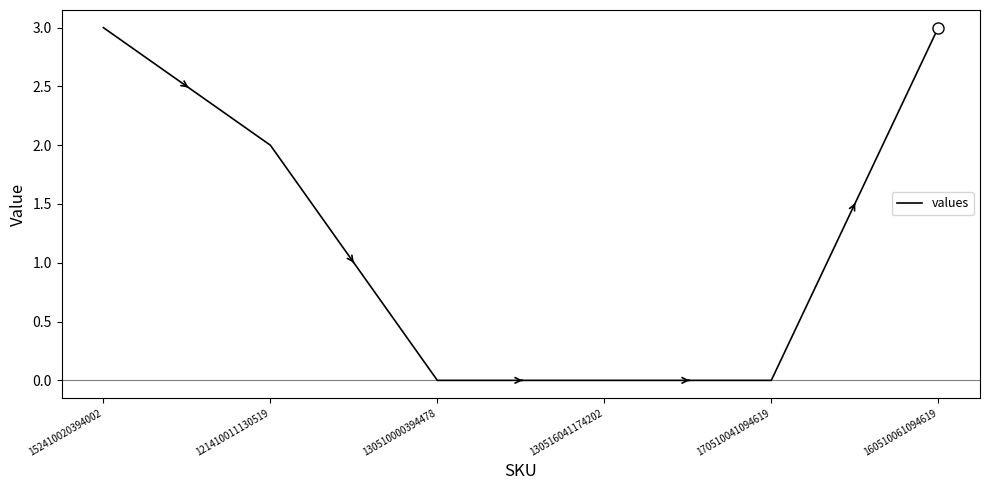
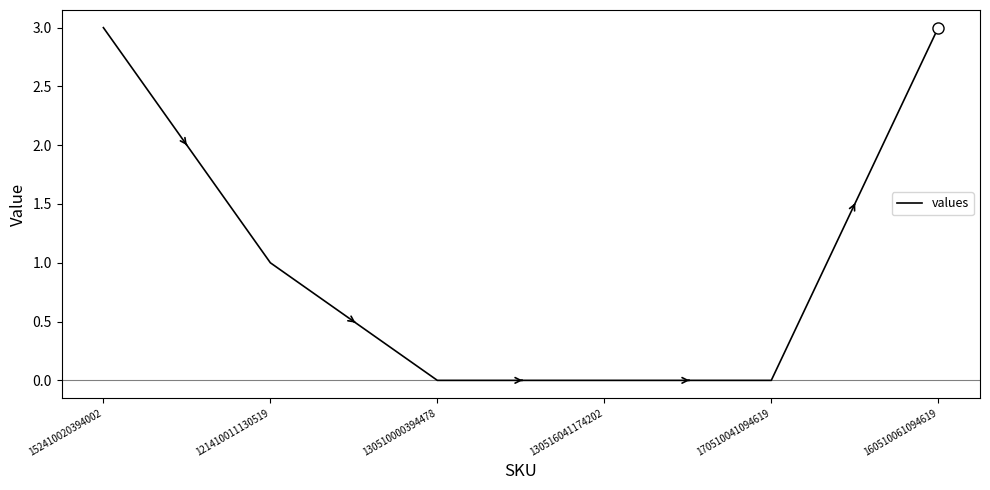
  {
    "values": {
      "152410020394002": 3,
-     "121410011130519": 2,
+     "121410011130519": 1,
      "130510000394478": 0,
      "130516041174202": 0,
      "170510041094619": 0
    }
  }
